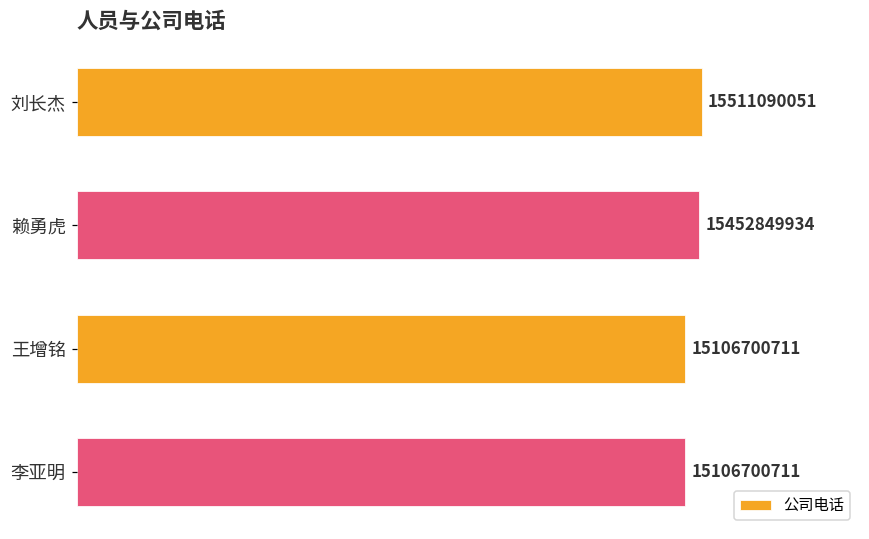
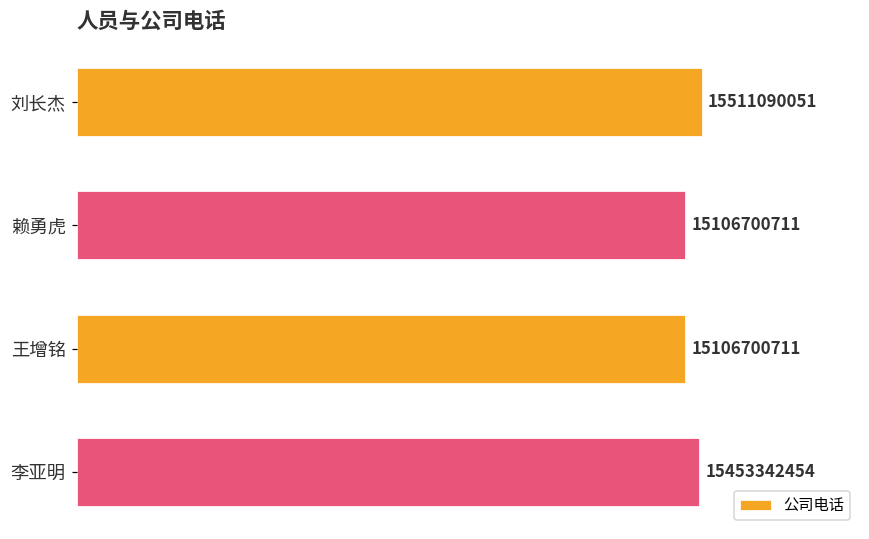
  {
    "刘长杰": 15511090051,
-   "赖勇虎": 15452849934,
+   "赖勇虎": 15106700711,
    "王增铭": 15106700711,
-   "李亚明": 15106700711
+   "李亚明": 15453342454
  }
